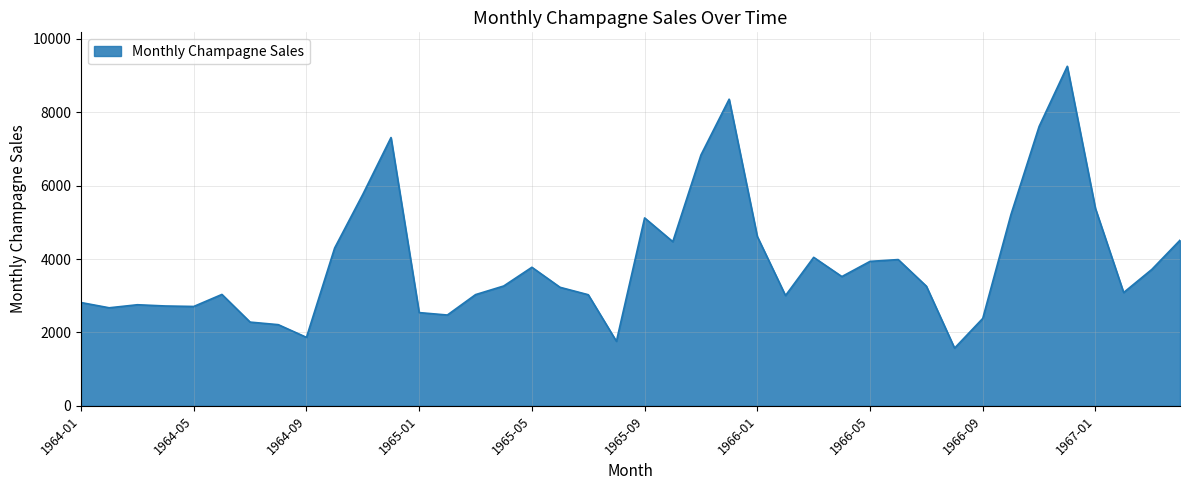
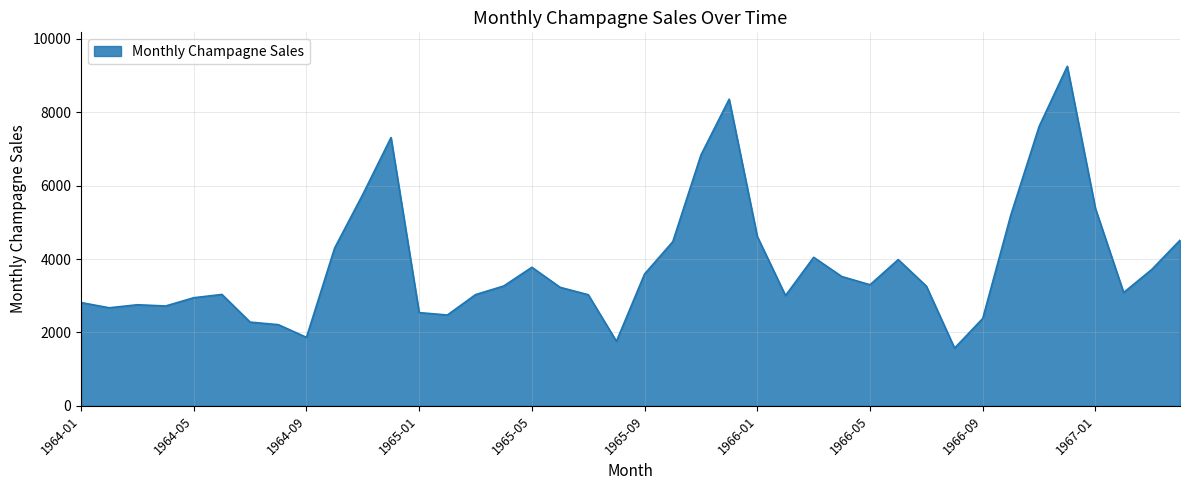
  {
    "1964-01": 2800,
-   "1964-05": 2700,
+   "1964-05": 2900,
    "1964-09": 1900,
    "1965-01": 2500,
    "1965-05": 3800,
-   "1965-09": 5100,
+   "1965-09": 3600,
    "1966-01": 4600,
-   "1966-05": 3900,
+   "1966-05": 3300,
    "1966-09": 2400,
    "1967-01": 5400
  }
